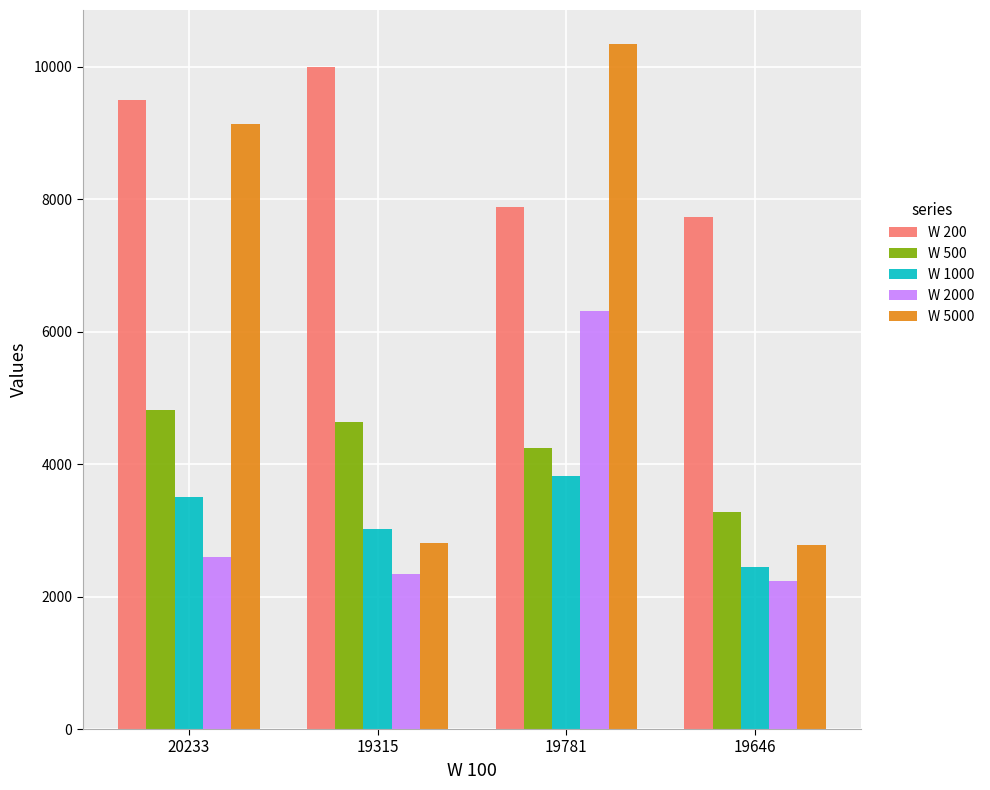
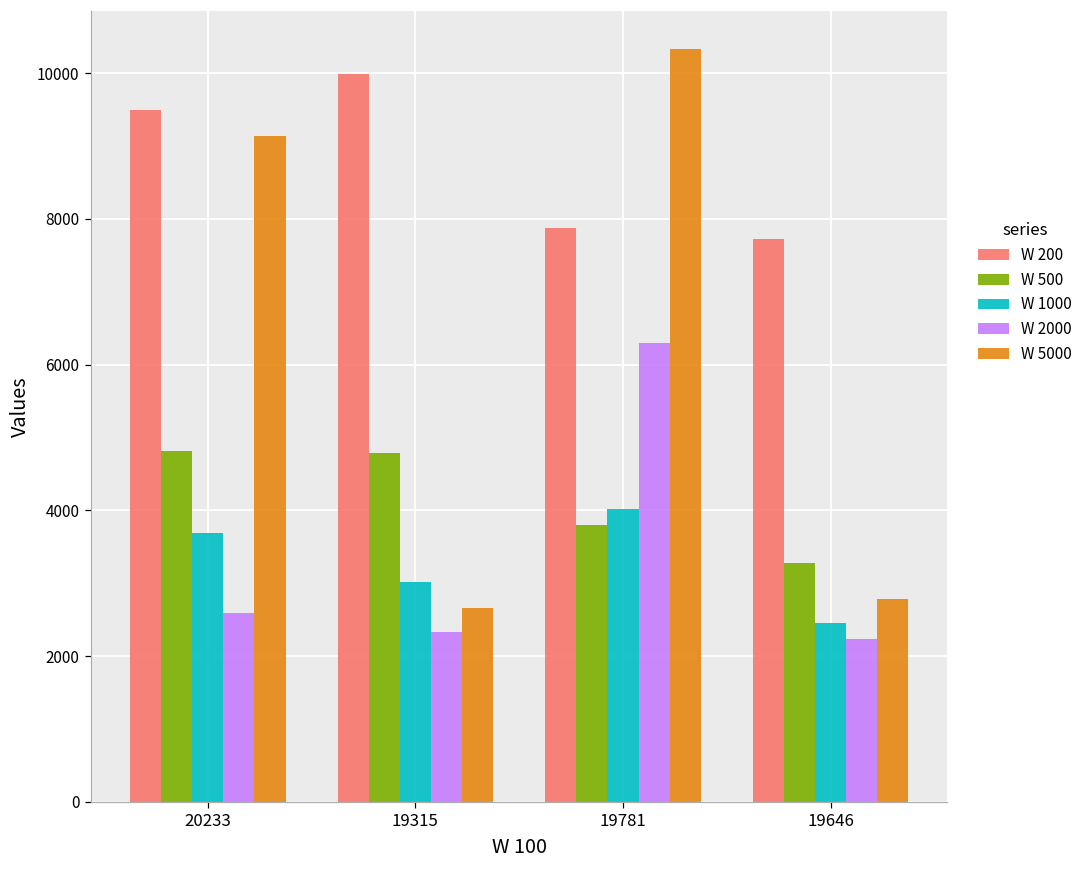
  {
    "W 200": {
      "20233": 9500,
      "19315": 10000,
      "19781": 7900,
      "19646": 7700
    },
    "W 500": {
      "20233": 4800,
-     "19315": 4600,
-     "19781": 4200,
+     "19315": 4800,
+     "19781": 3800,
      "19646": 3300
    },
    "W 1000": {
-     "20233": 3500,
+     "20233": 3700,
      "19315": 3000,
-     "19781": 3800,
+     "19781": 4000,
      "19646": 2500
    },
    "W 2000": {
      "20233": 2600,
      "19315": 2300,
      "19781": 6300,
      "19646": 2200
    },
    "W 5000": {
      "20233": 9100,
-     "19315": 2800,
+     "19315": 2700,
      "19781": 10300,
      "19646": 2800
    }
  }
